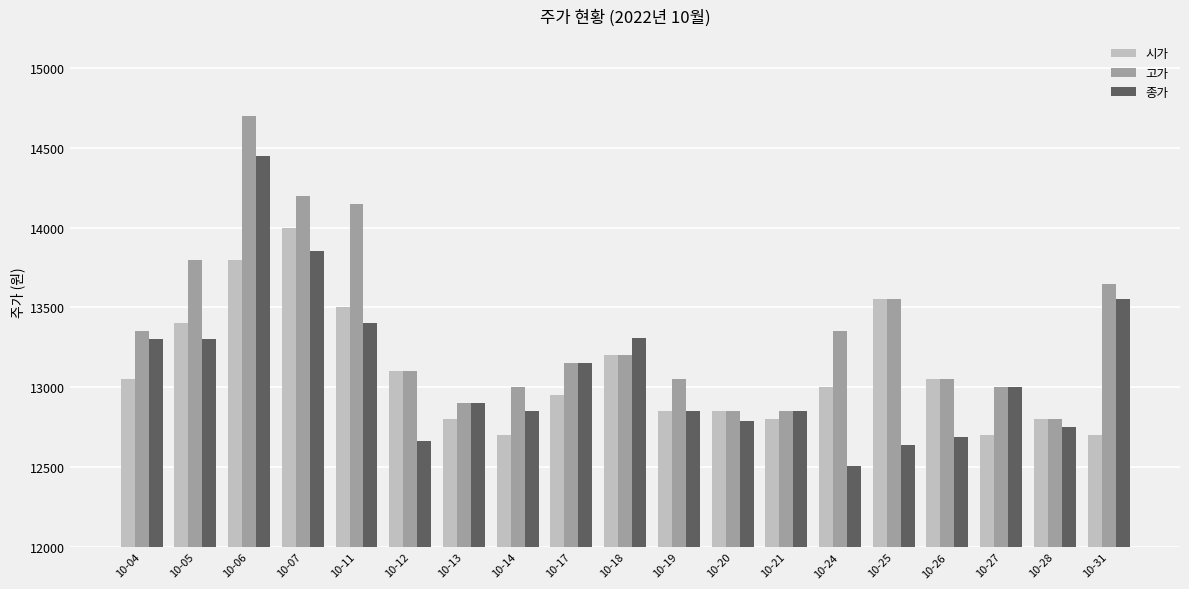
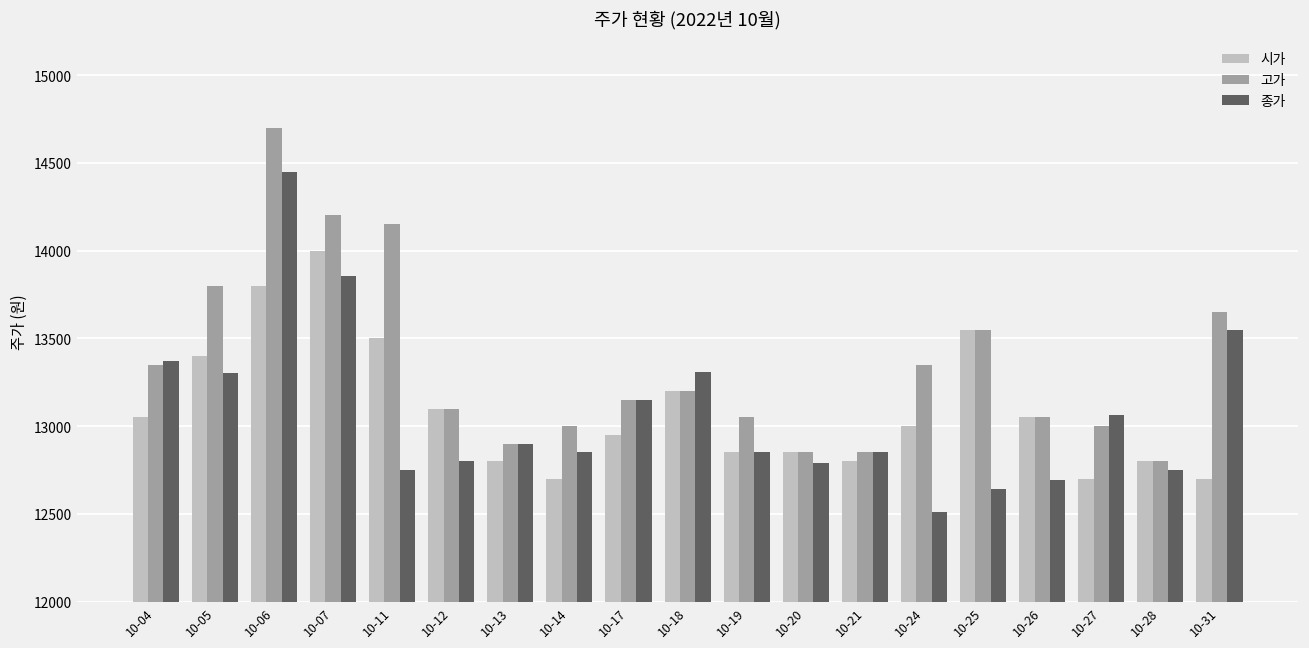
  {
    "종가": {
-     "10-04": 13300,
+     "10-04": 13370,
      "10-05": 13300,
      "10-06": 14450,
      "10-07": 13860,
-     "10-11": 13400,
-     "10-12": 12660,
+     "10-11": 12750,
+     "10-12": 12800,
      "10-13": 12900,
      "10-14": 12850,
      "10-17": 13150,
      "10-18": 13310,
      "10-19": 12850,
      "10-20": 12790,
      "10-21": 12850,
      "10-24": 12510,
      "10-25": 12640,
      "10-26": 12690,
-     "10-27": 13000,
+     "10-27": 13070,
      "10-28": 12750,
      "10-31": 13550
    }
  }
